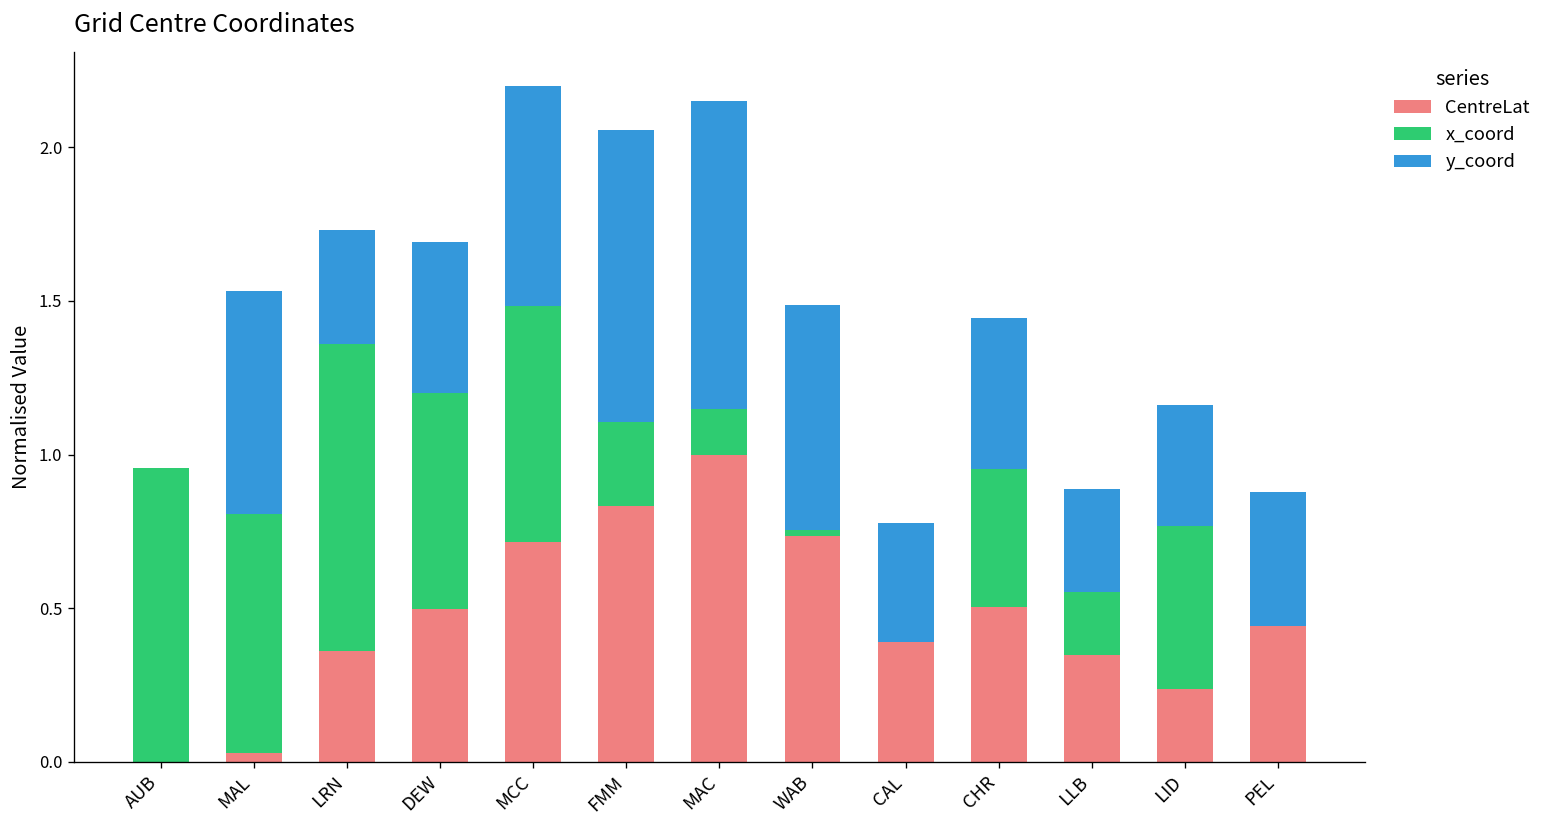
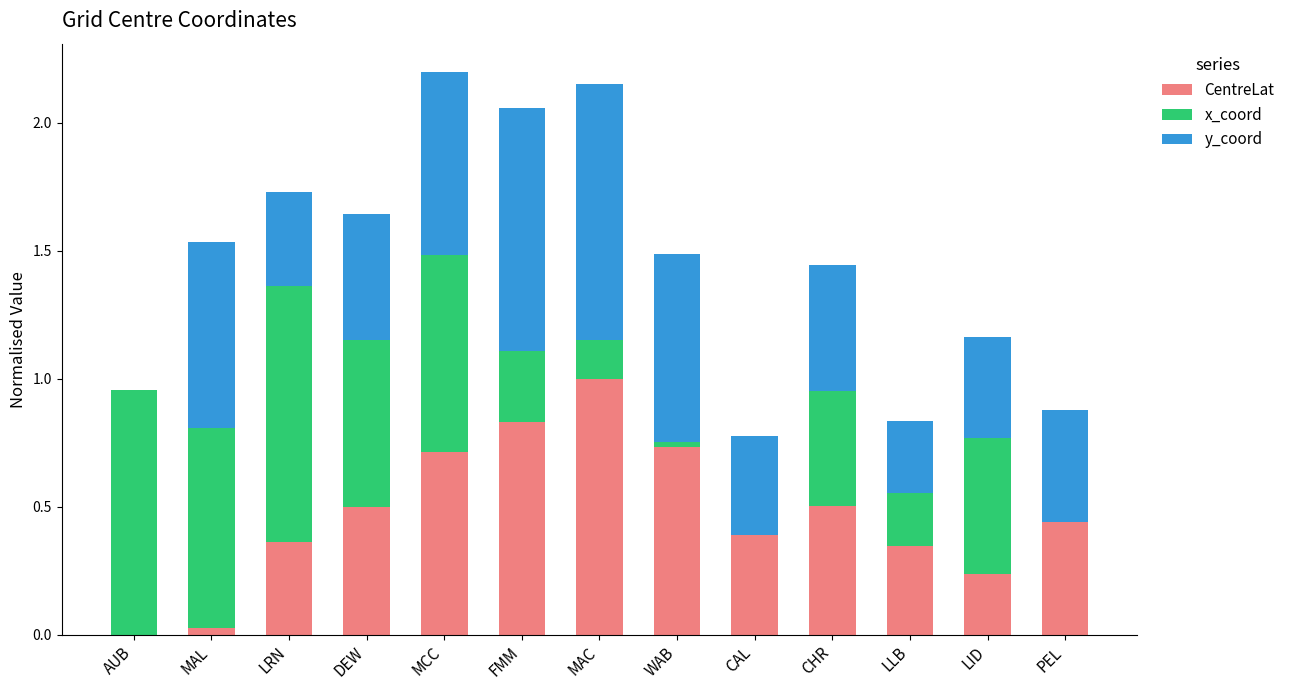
  {
    "CentreLat": {
      "AUB": 0.00,
      "MAL": 0.03,
      "LRN": 0.36,
      "DEW": 0.50,
      "MCC": 0.71,
      "FMM": 0.83,
      "MAC": 1.00,
      "WAB": 0.73,
      "CAL": 0.39,
      "CHR": 0.50,
      "LLB": 0.35,
      "LID": 0.24,
      "PEL": 0.44
    },
    "x_coord": {
      "AUB": 0.96,
      "MAL": 0.78,
      "LRN": 1.00,
-     "DEW": 0.70,
+     "DEW": 0.66,
      "MCC": 0.77,
      "FMM": 0.28,
      "MAC": 0.15,
      "WAB": 0.02,
      "CAL": 0.00,
      "CHR": 0.45,
      "LLB": 0.21,
      "LID": 0.53
    },
    "y_coord": {
      "AUB": 0.00,
      "MAL": 0.72,
      "LRN": 0.37,
      "DEW": 0.49,
      "MCC": 0.72,
      "FMM": 0.95,
      "MAC": 1.00,
      "WAB": 0.73,
      "CAL": 0.39,
      "CHR": 0.49,
-     "LLB": 0.34,
+     "LLB": 0.28,
      "LID": 0.39,
      "PEL": 0.44
    }
  }
